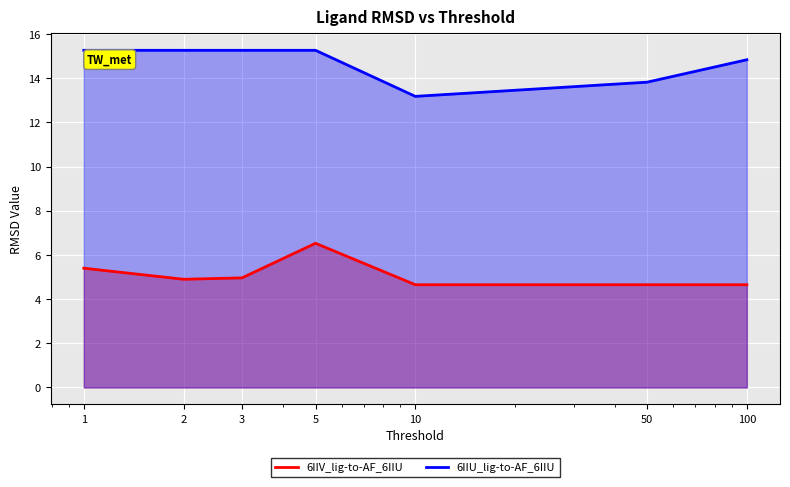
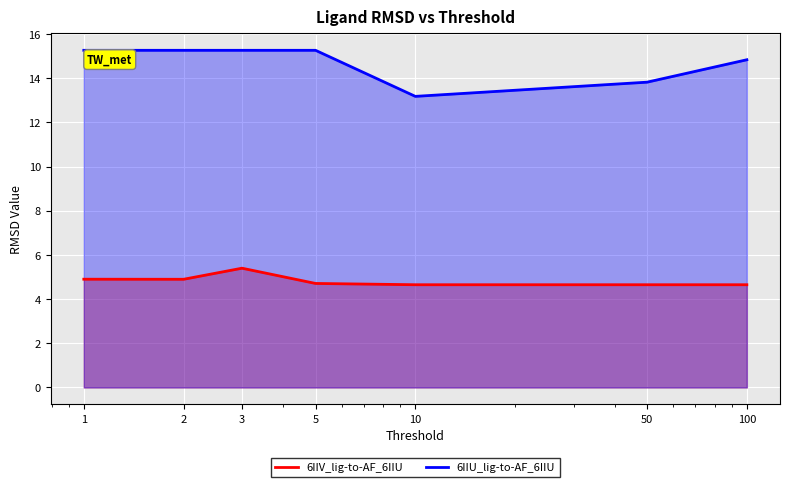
  {
    "6IIV_lig-to-AF_6IIU": {
-     "1": 5.4,
+     "1": 4.9,
      "2": 4.9,
-     "3": 5.0,
-     "5": 6.5,
+     "3": 5.4,
+     "5": 4.7,
      "10": 4.7,
      "50": 4.7,
      "100": 4.7
    },
    "6IIU_lig-to-AF_6IIU": {
      "2": 15.3,
      "3": 15.3,
      "5": 15.3,
      "10": 13.2,
      "50": 13.8,
      "100": 14.8
    }
  }
